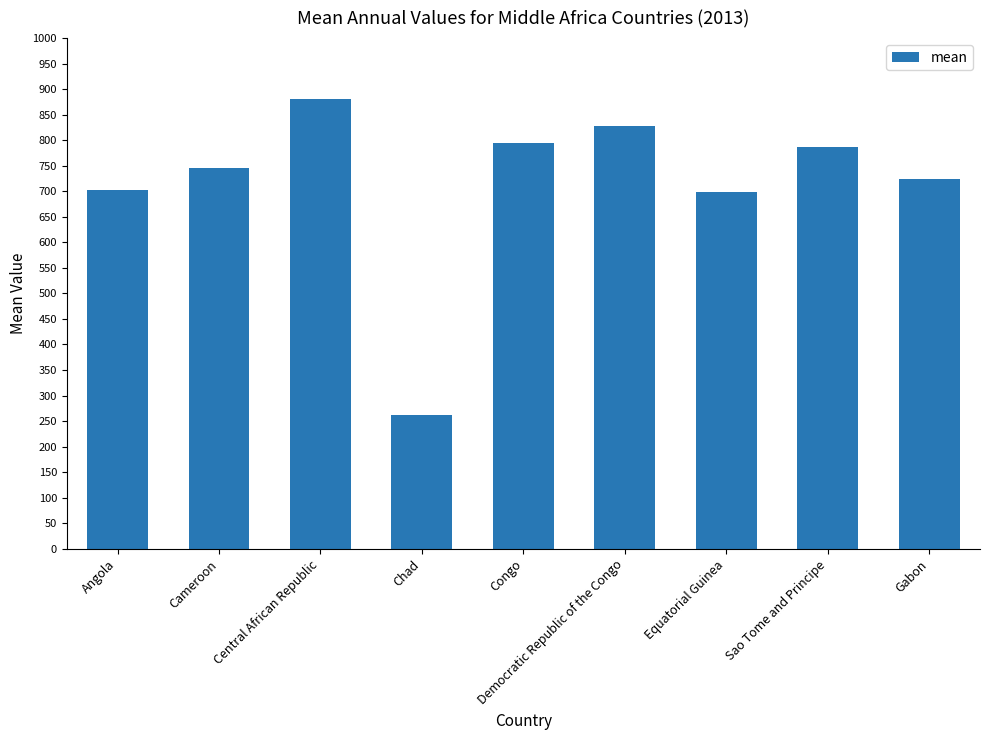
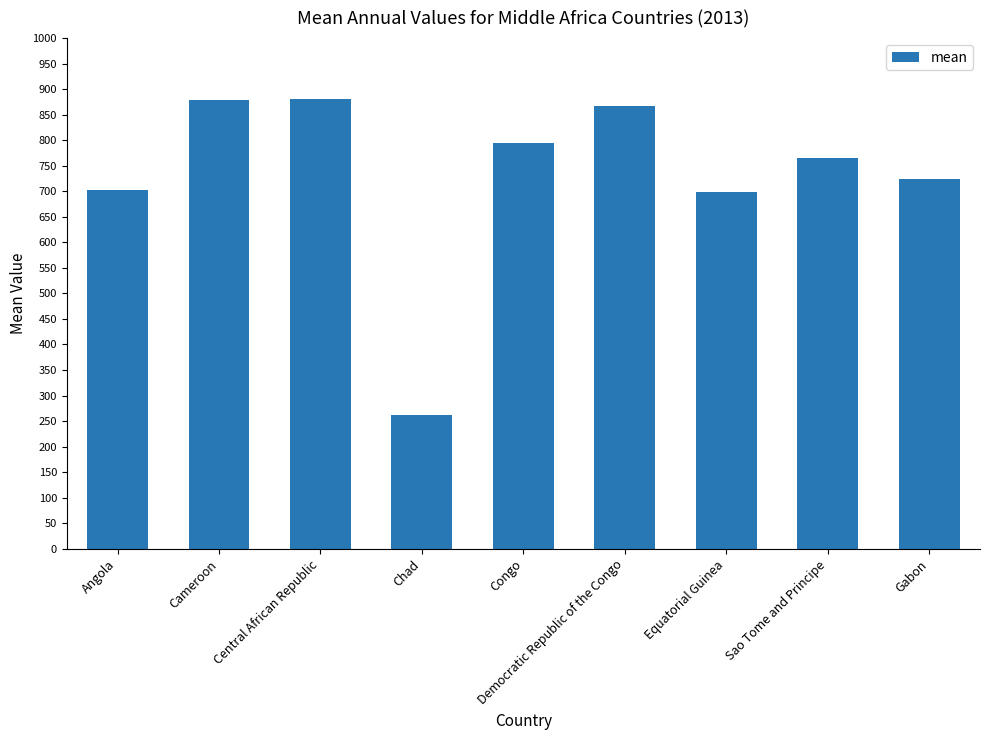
  {
    "Angola": 700,
-   "Cameroon": 750,
+   "Cameroon": 880,
    "Central African Republic": 880,
    "Chad": 260,
    "Congo": 790,
-   "Democratic Republic of the Congo": 830,
+   "Democratic Republic of the Congo": 870,
    "Equatorial Guinea": 700,
-   "Sao Tome and Principe": 790,
+   "Sao Tome and Principe": 770,
    "Gabon": 720
  }
